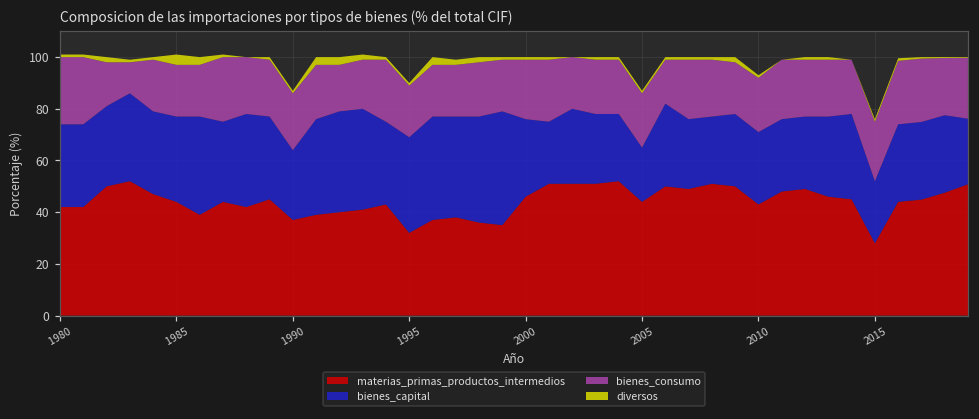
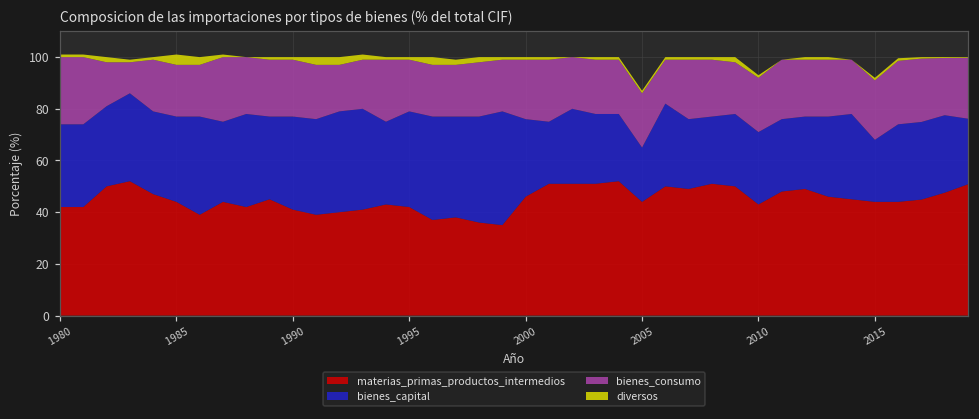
  {
    "materias_primas_productos_intermedios": {
      "1980": 42,
      "1985": 44,
-     "1990": 37,
-     "1995": 32,
+     "1990": 41,
+     "1995": 42,
      "2000": 46,
      "2005": 44,
      "2010": 43,
-     "2015": 28
+     "2015": 44
    },
    "bienes_capital": {
      "1980": 32,
      "1985": 33,
-     "1990": 27,
+     "1990": 36,
      "1995": 37,
      "2000": 30,
      "2005": 21,
      "2010": 28,
      "2015": 24
    },
    "bienes_consumo": {
      "1985": 20
    },
    "diversos": {
      "1985": 4
    }
  }
